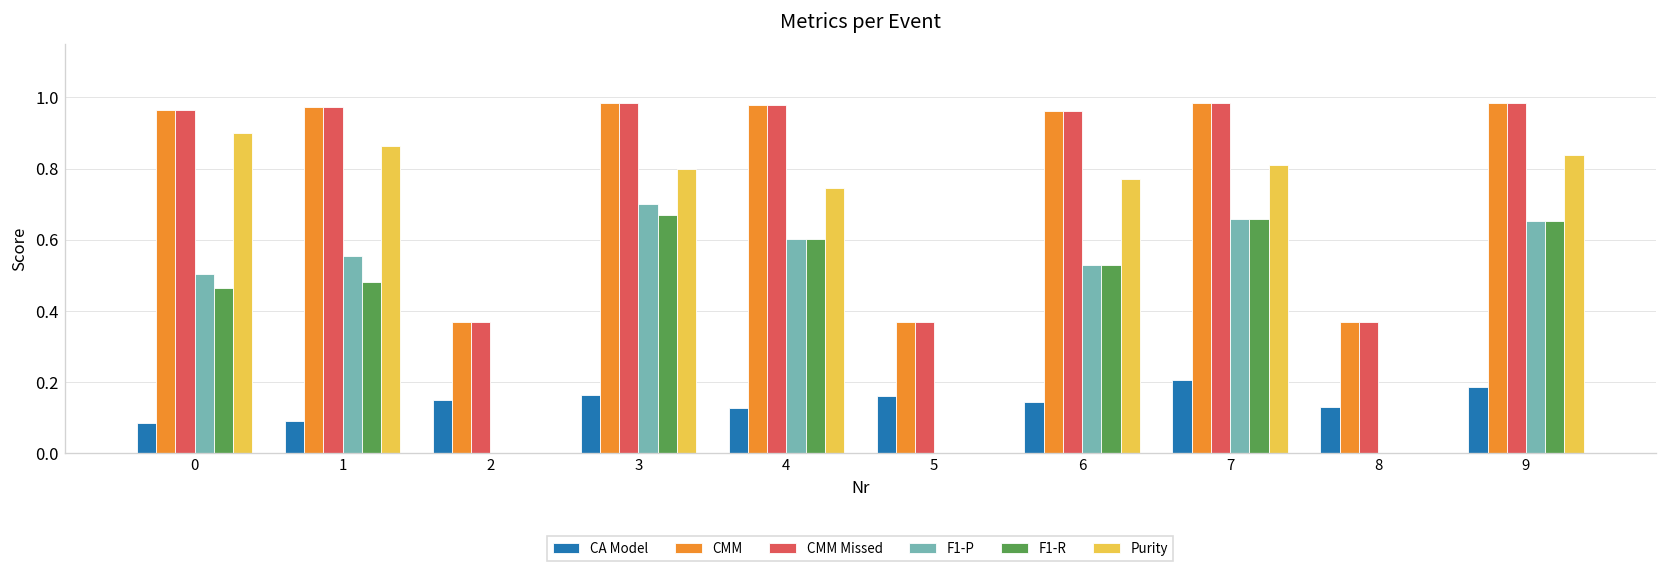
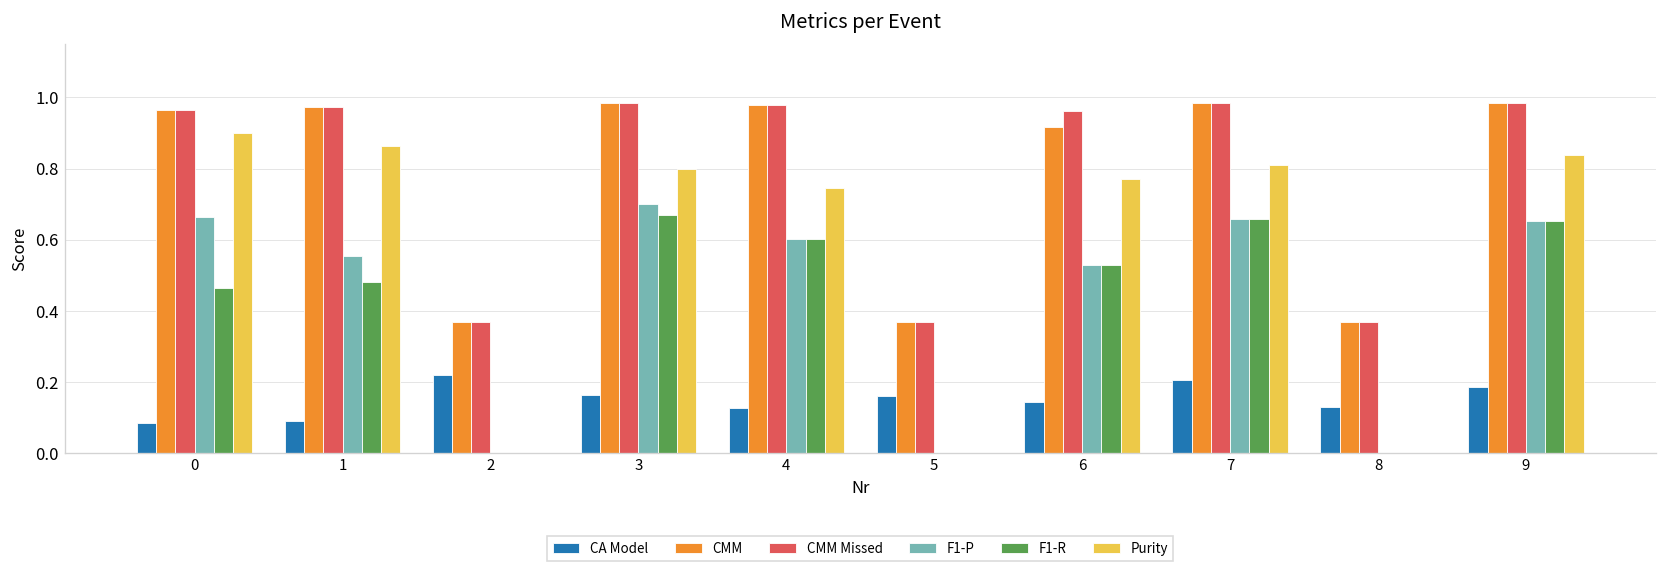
  {
    "CA Model": {
      "0": 0.08,
      "1": 0.09,
-     "2": 0.15,
+     "2": 0.22,
      "3": 0.16,
      "4": 0.13,
      "5": 0.16,
      "6": 0.14,
      "7": 0.21,
      "8": 0.13,
      "9": 0.19
    },
    "CMM": {
      "0": 0.96,
      "1": 0.97,
      "2": 0.37,
      "3": 0.99,
      "4": 0.98,
      "5": 0.37,
-     "6": 0.96,
+     "6": 0.92,
      "7": 0.99,
      "8": 0.37,
      "9": 0.98
    },
    "CMM Missed": {
      "0": 0.96,
      "1": 0.97,
      "2": 0.37,
      "3": 0.99,
      "4": 0.98,
      "5": 0.37,
      "6": 0.96,
      "7": 0.99,
      "8": 0.37,
      "9": 0.98
    },
    "F1-P": {
-     "0": 0.50,
+     "0": 0.66,
      "1": 0.55,
      "2": 0.00,
      "3": 0.70,
      "4": 0.60,
      "5": 0.00,
      "6": 0.53,
      "7": 0.66,
      "8": 0.00,
      "9": 0.65
    },
    "F1-R": {
      "0": 0.46,
      "1": 0.48,
      "2": 0.00,
      "3": 0.67,
      "4": 0.60,
      "5": 0.00,
      "6": 0.53,
      "7": 0.66,
      "8": 0.00,
      "9": 0.65
    },
    "Purity": {
      "0": 0.90,
      "1": 0.86,
      "2": 0.00,
      "3": 0.80,
      "4": 0.74,
      "5": 0.00,
      "6": 0.77,
      "7": 0.81,
      "8": 0.00,
      "9": 0.84
    }
  }
